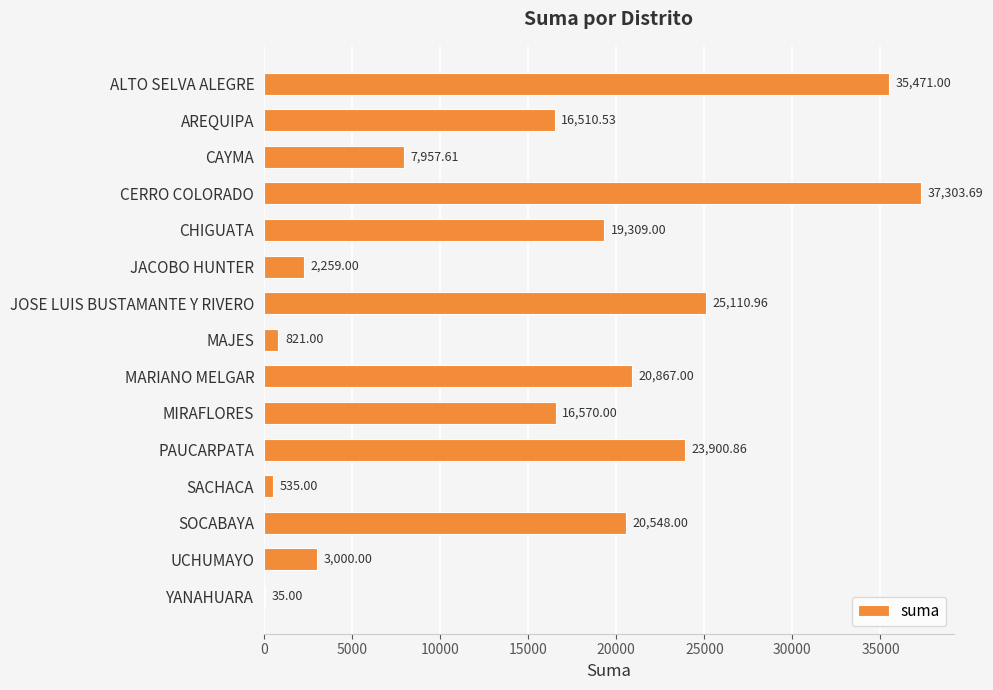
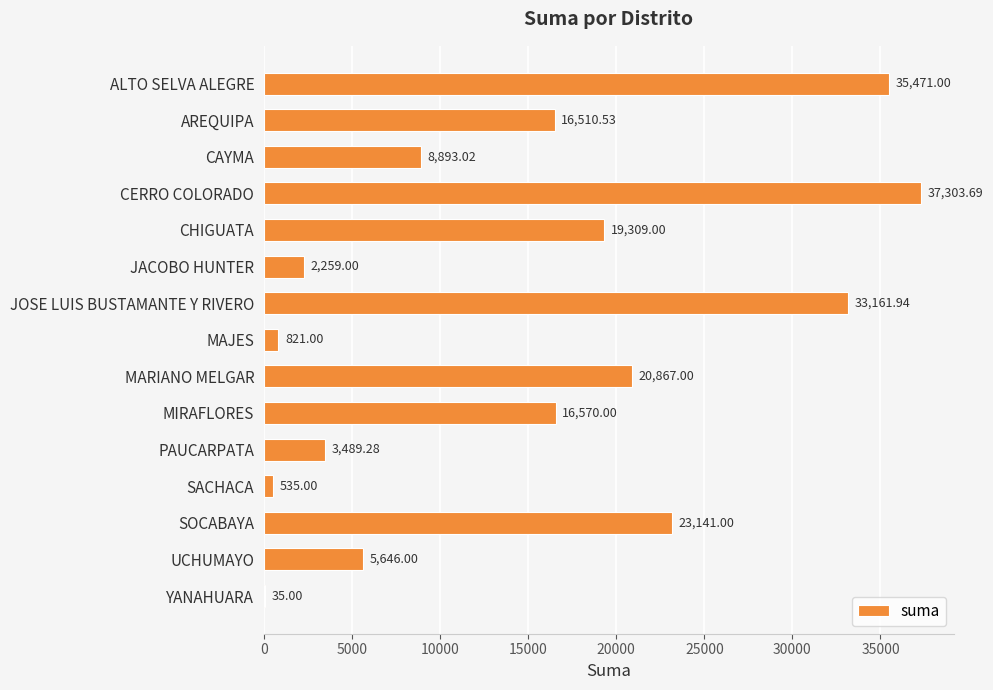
  {
    "ALTO SELVA ALEGRE": "35,471.00",
    "AREQUIPA": "16,510.53",
-   "CAYMA": "7,957.61",
+   "CAYMA": "8,893.02",
    "CERRO COLORADO": "37,303.69",
    "CHIGUATA": "19,309.00",
    "JACOBO HUNTER": "2,259.00",
-   "JOSE LUIS BUSTAMANTE Y RIVERO": "25,110.96",
+   "JOSE LUIS BUSTAMANTE Y RIVERO": "33,161.94",
    "MAJES": "821.00",
    "MARIANO MELGAR": "20,867.00",
    "MIRAFLORES": "16,570.00",
-   "PAUCARPATA": "23,900.86",
+   "PAUCARPATA": "3,489.28",
    "SACHACA": "535.00",
-   "SOCABAYA": "20,548.00",
-   "UCHUMAYO": "3,000.00",
+   "SOCABAYA": "23,141.00",
+   "UCHUMAYO": "5,646.00",
    "YANAHUARA": "35.00"
  }
